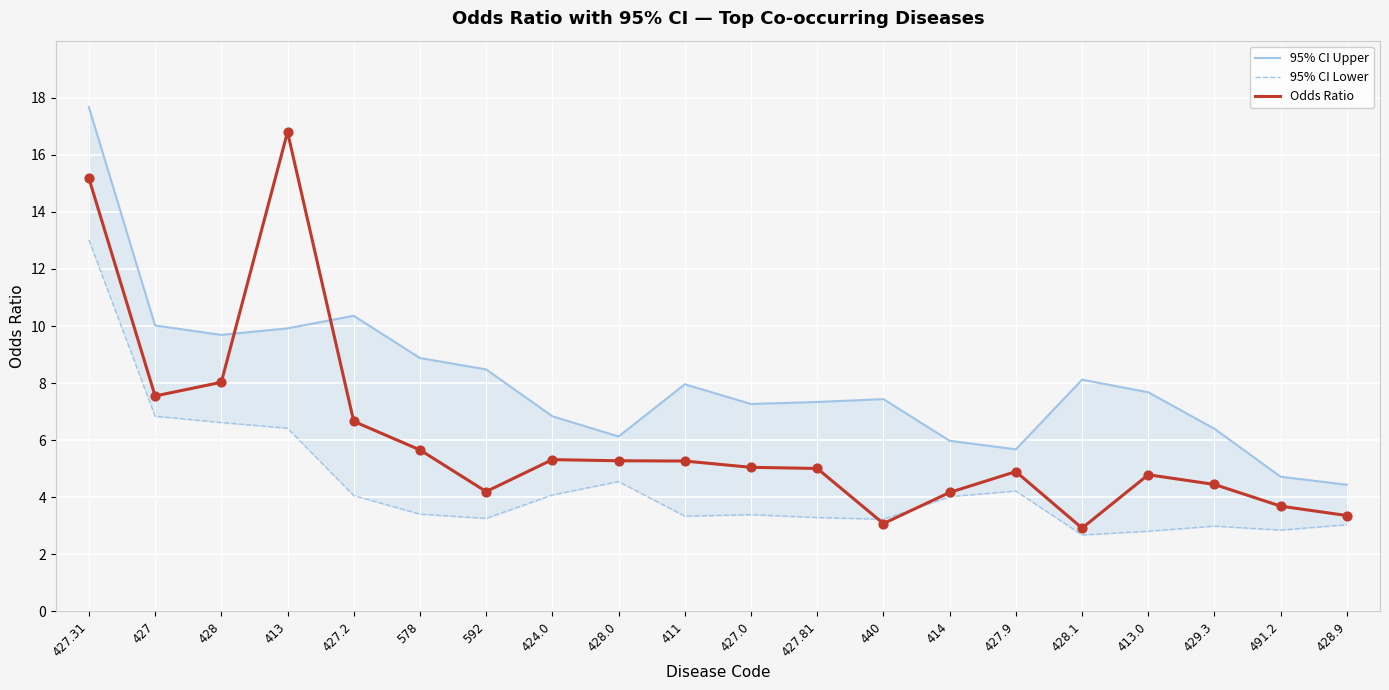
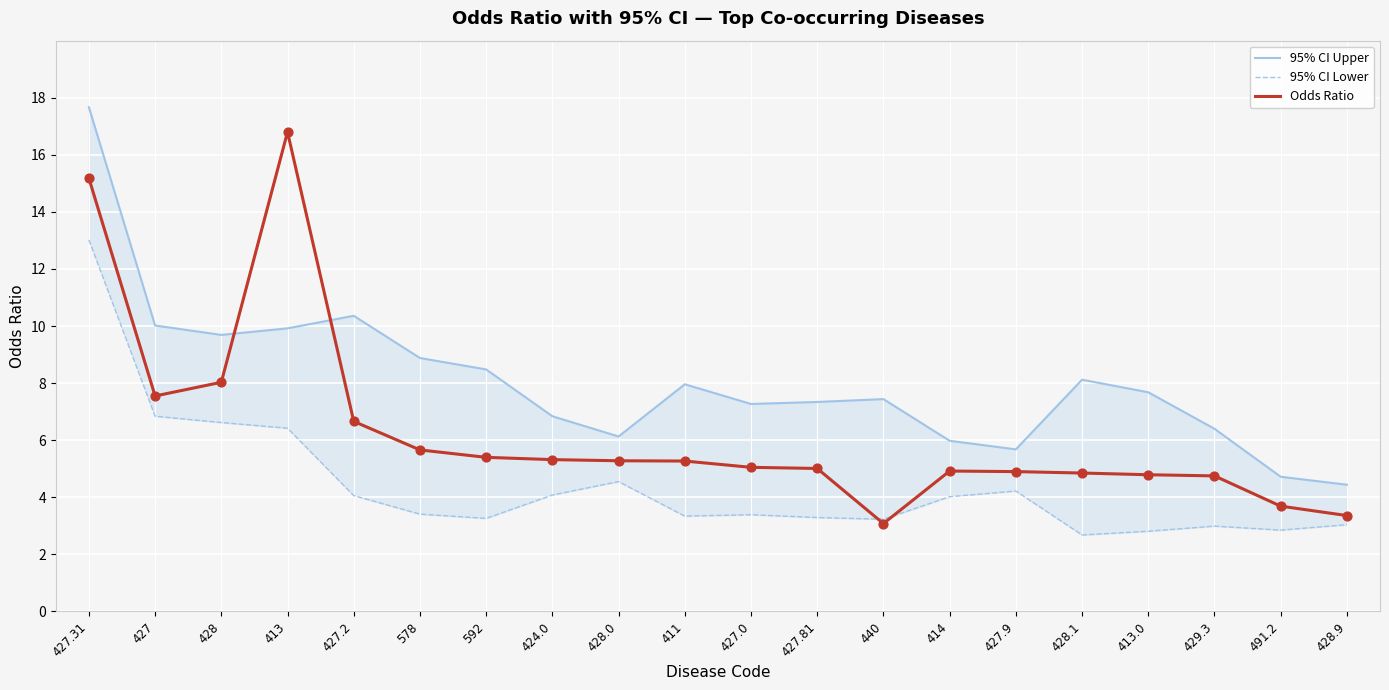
  {
    "Odds Ratio": {
      "427.31": 15.2,
      "427": 7.6,
      "428": 8.0,
      "413": 16.8,
      "427.2": 6.7,
      "578": 5.7,
-     "592": 4.2,
+     "592": 5.4,
      "424.0": 5.3,
      "428.0": 5.3,
      "411": 5.3,
      "427.0": 5.1,
      "427.81": 5.0,
      "440": 3.1,
-     "414": 4.2,
+     "414": 4.9,
      "427.9": 4.9,
-     "428.1": 2.9,
+     "428.1": 4.9,
      "413.0": 4.8,
-     "429.3": 4.5,
+     "429.3": 4.8,
      "491.2": 3.7,
      "428.9": 3.4
    }
  }
